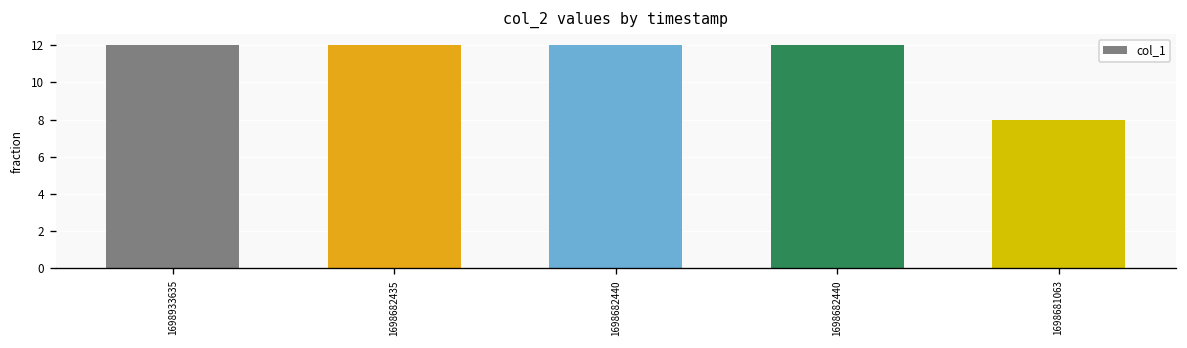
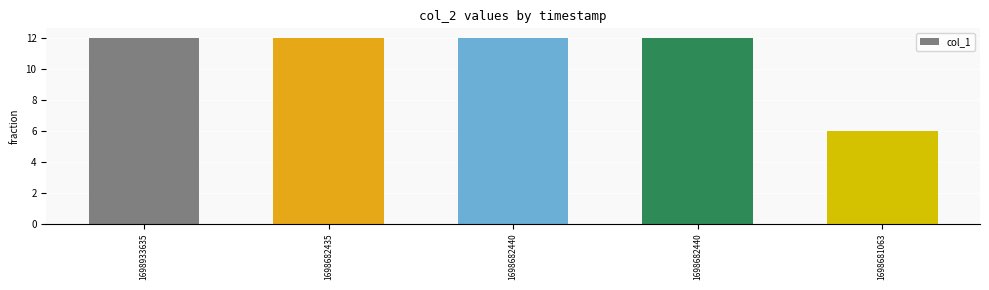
  {
    "1698933635": 12,
    "1698682435": 12,
-   "1698681063": 8
+   "1698681063": 6
  }
